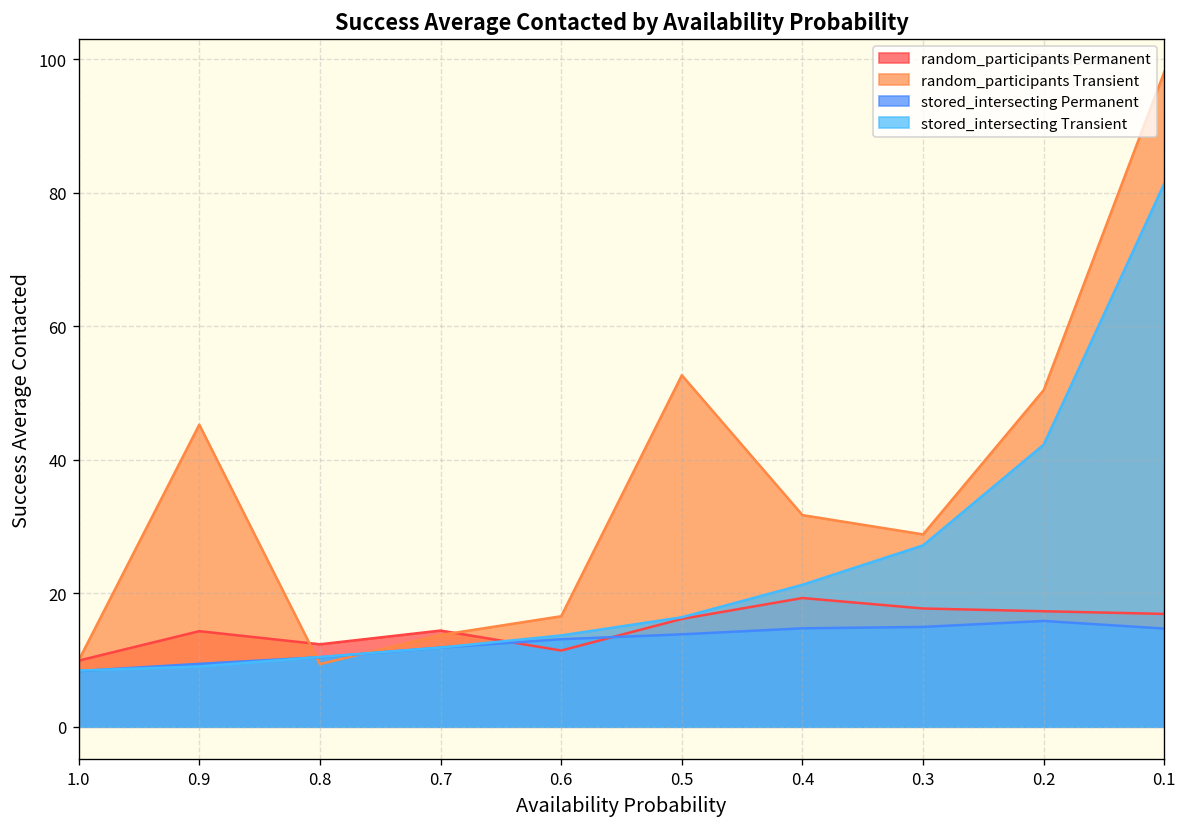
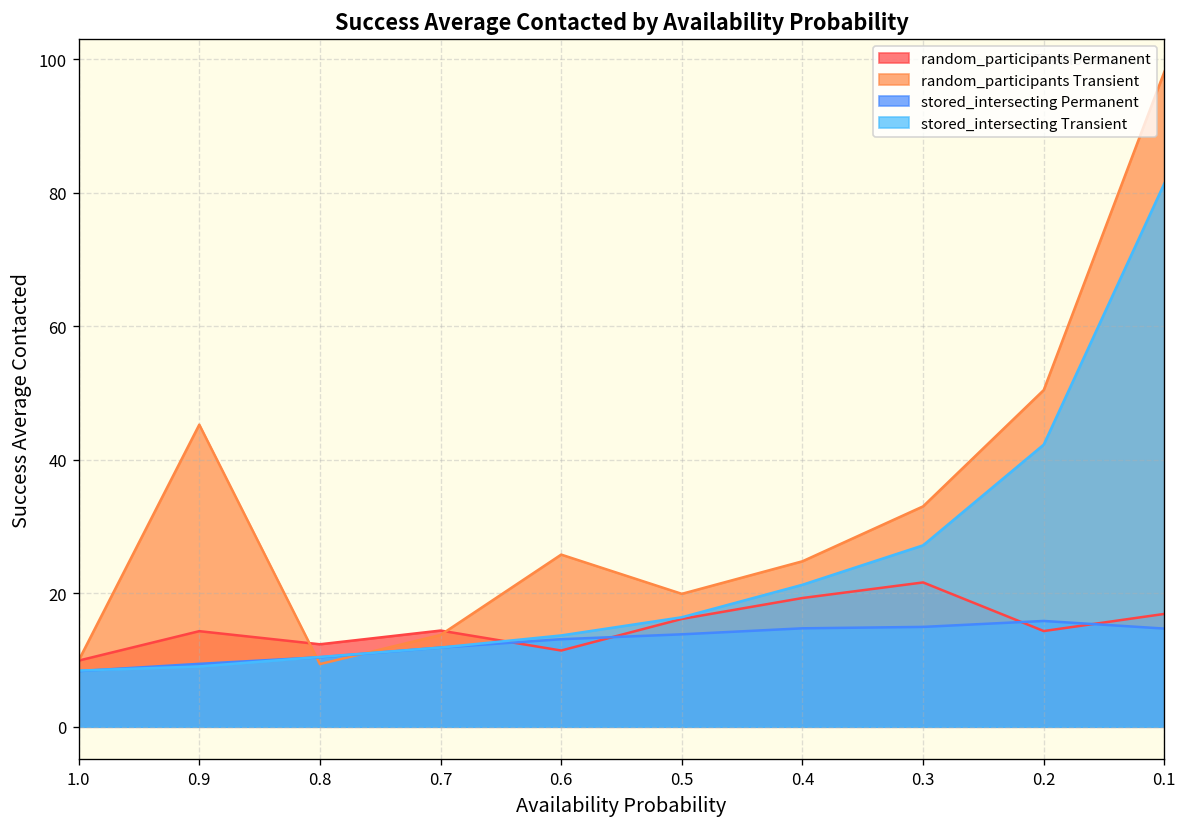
  {
    "random_participants Permanent": {
      "0.9": 14,
      "0.8": 12,
      "0.7": 14,
      "0.6": 11,
      "0.4": 19,
-     "0.3": 18,
-     "0.2": 17,
+     "0.3": 22,
+     "0.2": 14,
      "0.1": 17
    },
    "random_participants Transient": {
      "0.9": 45,
      "0.8": 9,
      "0.7": 14,
-     "0.6": 17,
-     "0.5": 53,
-     "0.4": 32,
-     "0.3": 29,
+     "0.6": 26,
+     "0.5": 20,
+     "0.4": 25,
+     "0.3": 33,
      "0.2": 50,
      "0.1": 98
    }
  }
